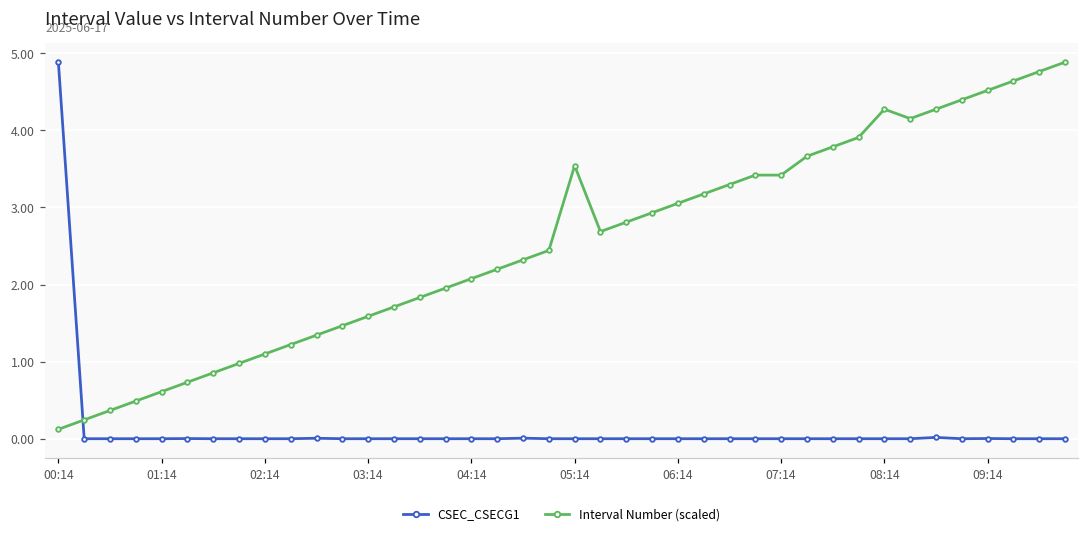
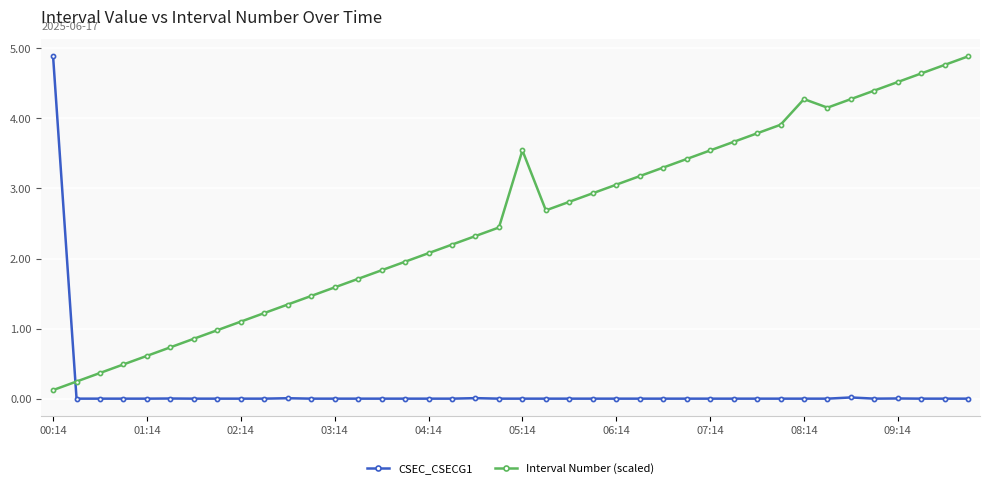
  {
    "CSEC_CSECG1": {
      "01:14": 0.0,
      "02:14": 0.0,
      "03:14": 0.0,
      "04:14": 0.0,
      "05:14": 0.0,
      "06:14": 0.0,
      "07:14": 0.0,
      "08:14": 0.0,
      "09:14": 0.0
    },
    "Interval Number (scaled)": {
      "00:14": 0.1,
      "01:14": 0.6,
      "02:14": 1.1,
      "03:14": 1.6,
      "04:14": 2.1,
      "05:14": 3.5,
      "06:14": 3.1,
-     "07:14": 3.4,
+     "07:14": 3.5,
      "08:14": 4.3,
      "09:14": 4.5
    }
  }
